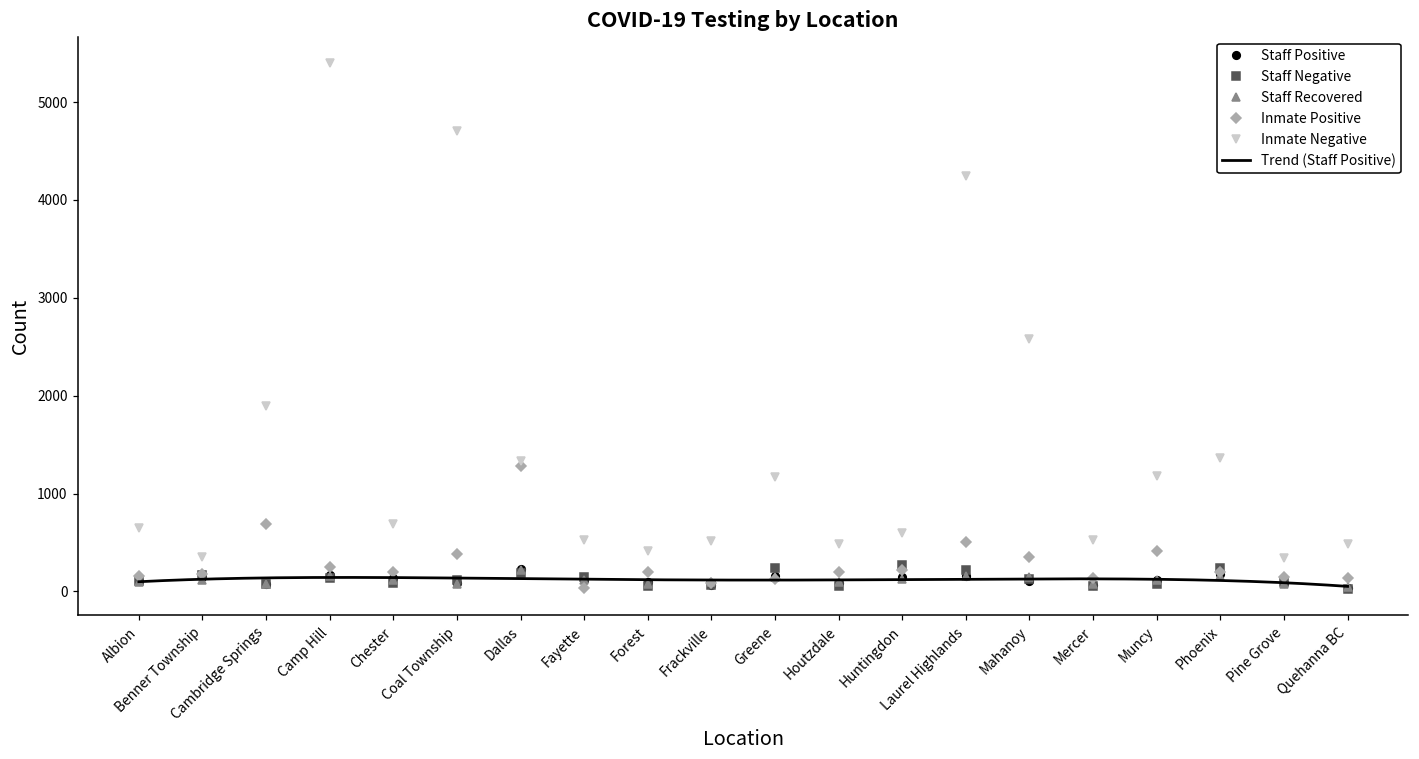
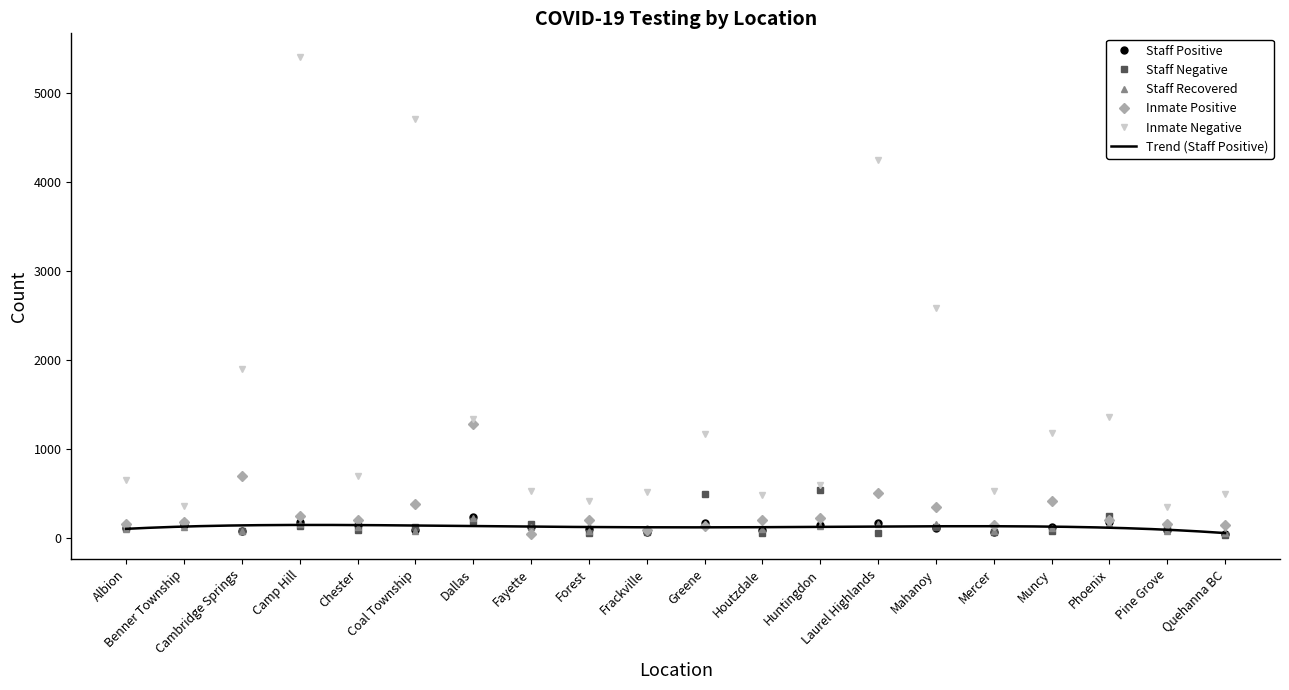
  {
    "Staff Negative": {
      "Chester": 100,
      "Dallas": 200,
-     "Greene": 200,
+     "Greene": 500,
      "Houtzdale": 100,
-     "Huntingdon": 300,
-     "Laurel Highlands": 200,
+     "Huntingdon": 500,
+     "Laurel Highlands": 100,
      "Muncy": 100,
      "Phoenix": 200
    }
  }
